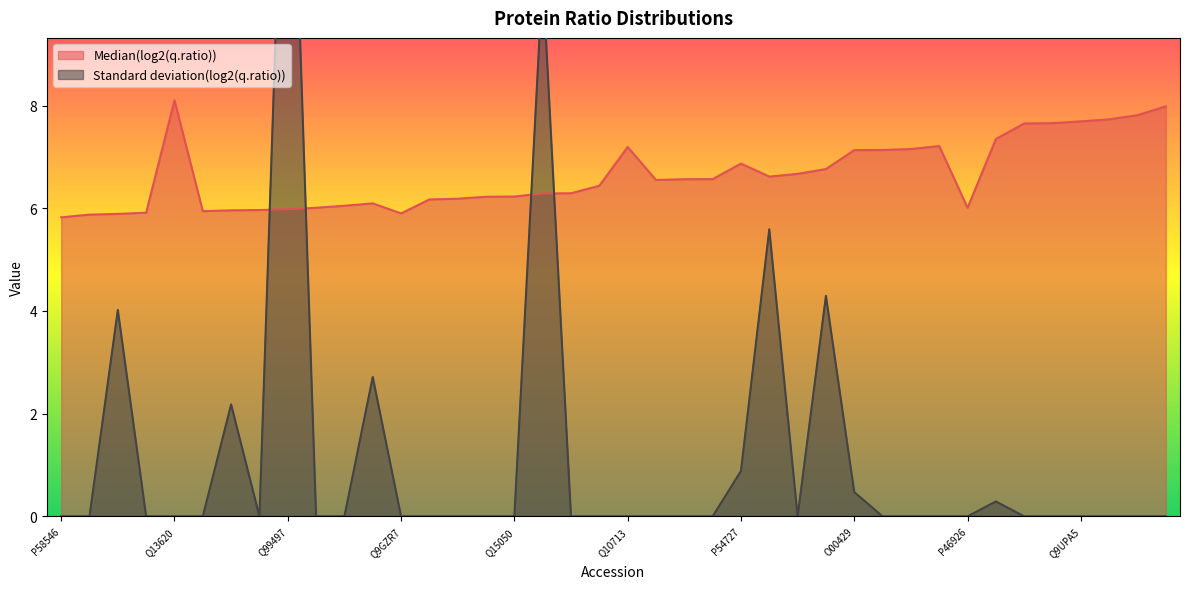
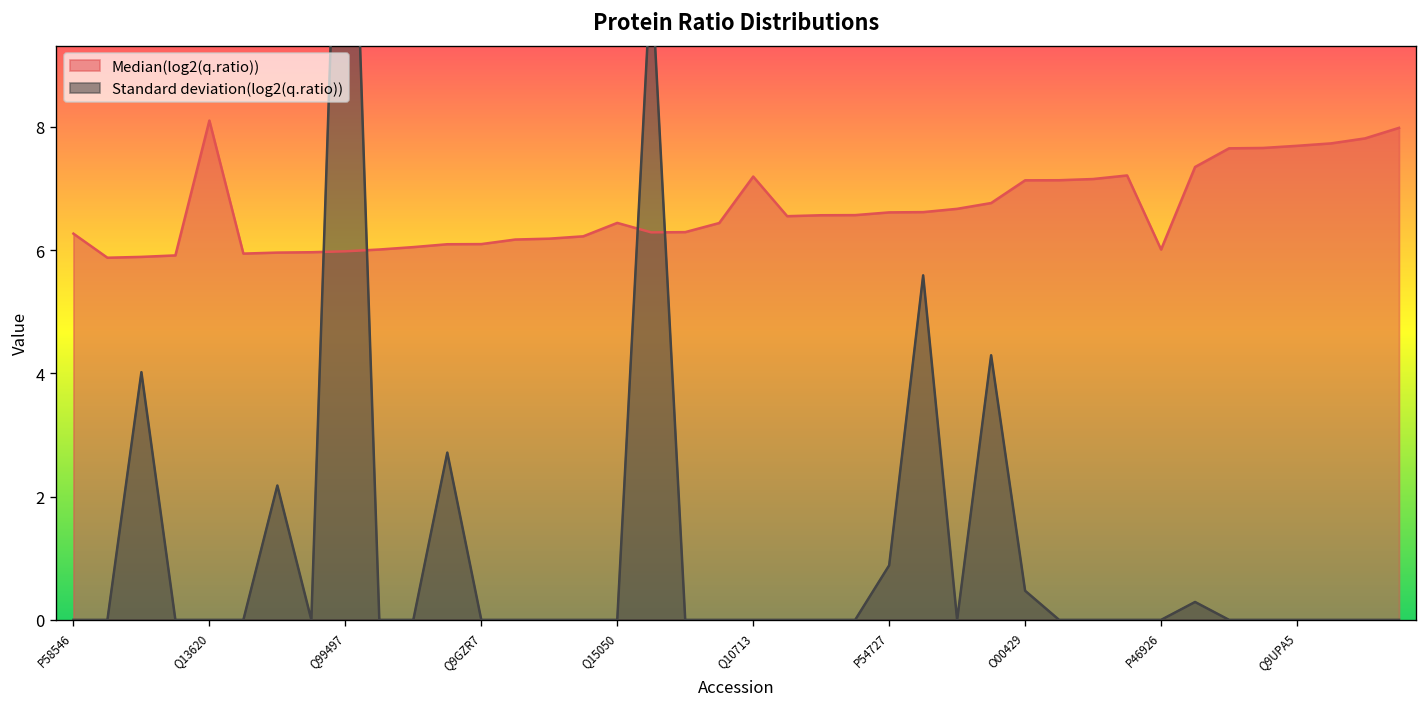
  {
    "Median(log2(q.ratio))": {
-     "P58546": 5.8,
+     "P58546": 6.3,
      "Q13620": 8.1,
      "Q99497": 6.0,
-     "Q9GZR7": 5.9,
-     "Q15050": 6.2,
+     "Q9GZR7": 6.1,
+     "Q15050": 6.4,
      "Q10713": 7.2,
-     "P54727": 6.9,
+     "P54727": 6.6,
      "O00429": 7.1,
      "P46926": 6.0,
      "Q9UPA5": 7.7
    },
    "Standard deviation(log2(q.ratio))": {
      "P58546": 0.0,
      "Q13620": 0.0,
      "Q9GZR7": 0.0,
      "Q15050": 0.0,
      "Q10713": 0.0,
      "P54727": 0.9,
      "O00429": 0.5,
      "P46926": 0.0,
      "Q9UPA5": 0.0
    }
  }
